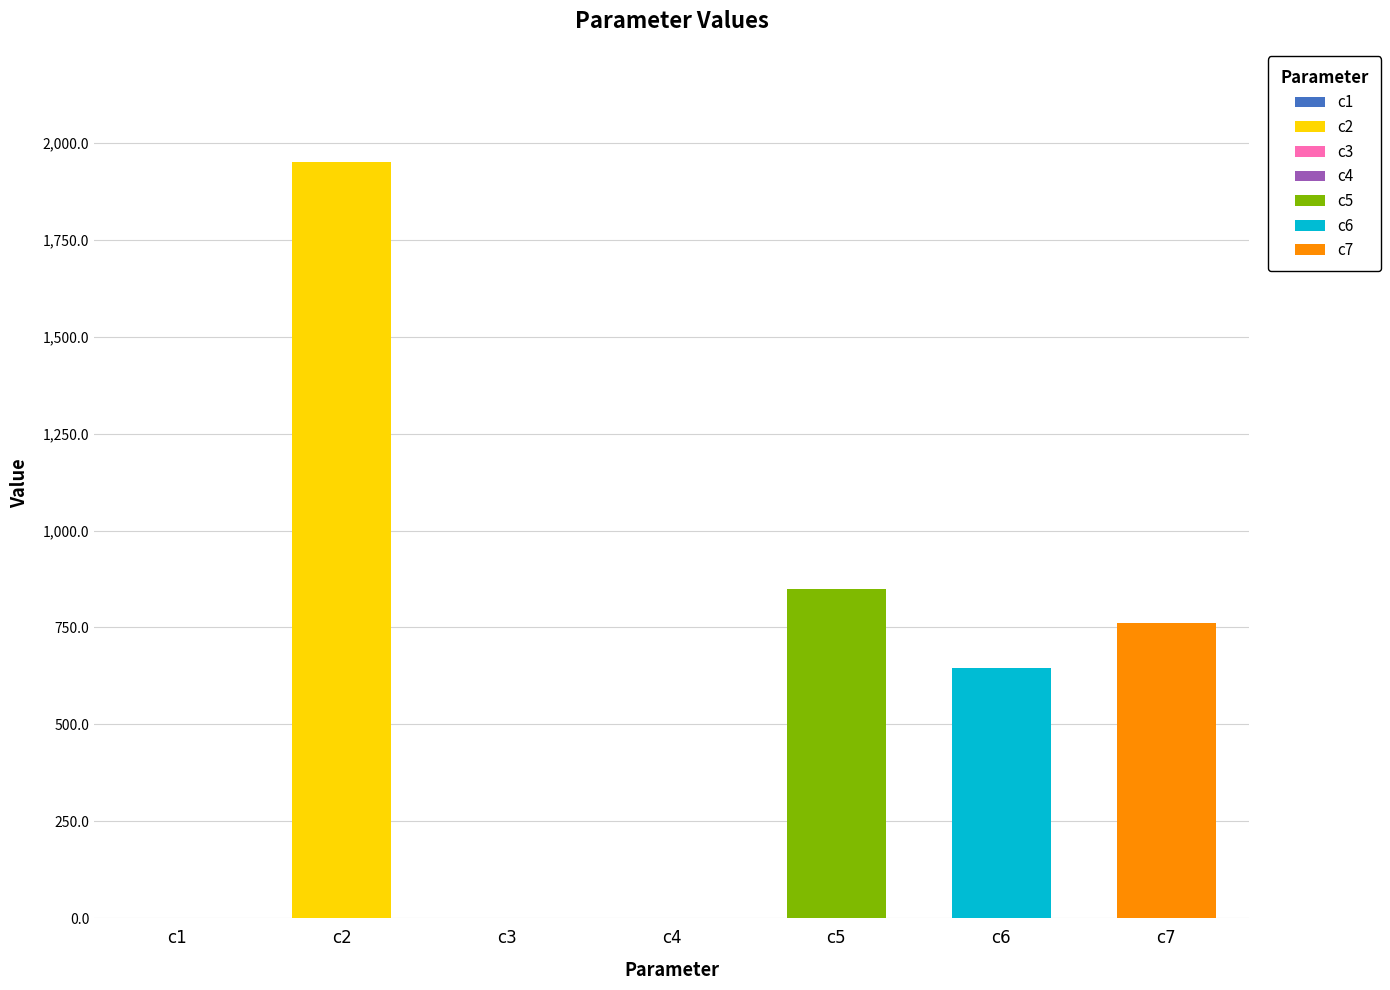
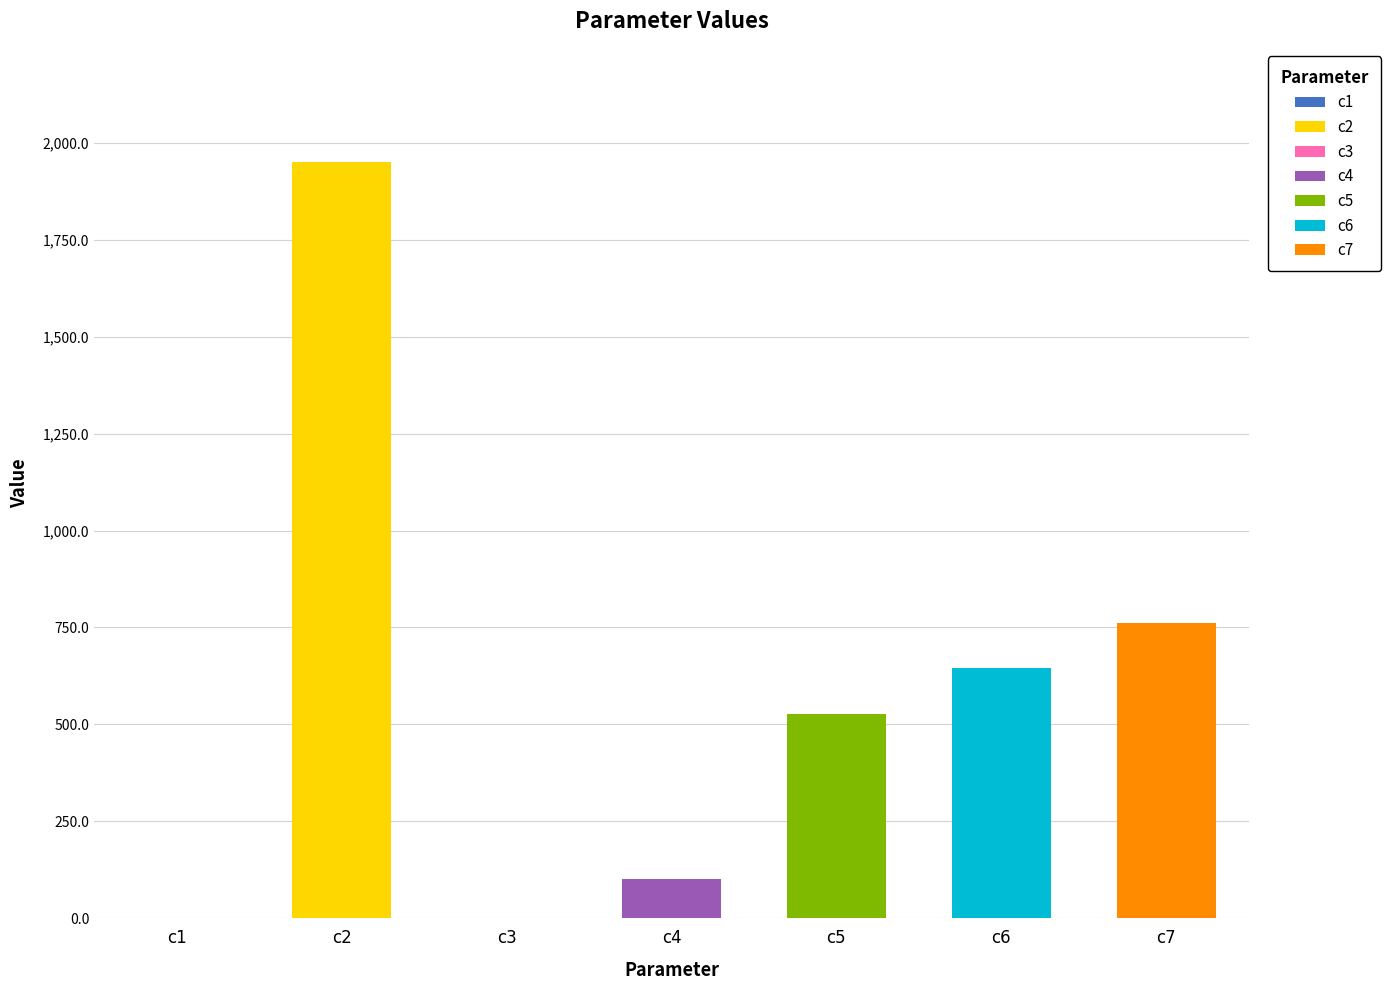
  {
    "c2": "1,950",
-   "c4": "0",
-   "c5": "850",
+   "c4": "100",
+   "c5": "530",
    "c6": "640",
    "c7": "760"
  }
